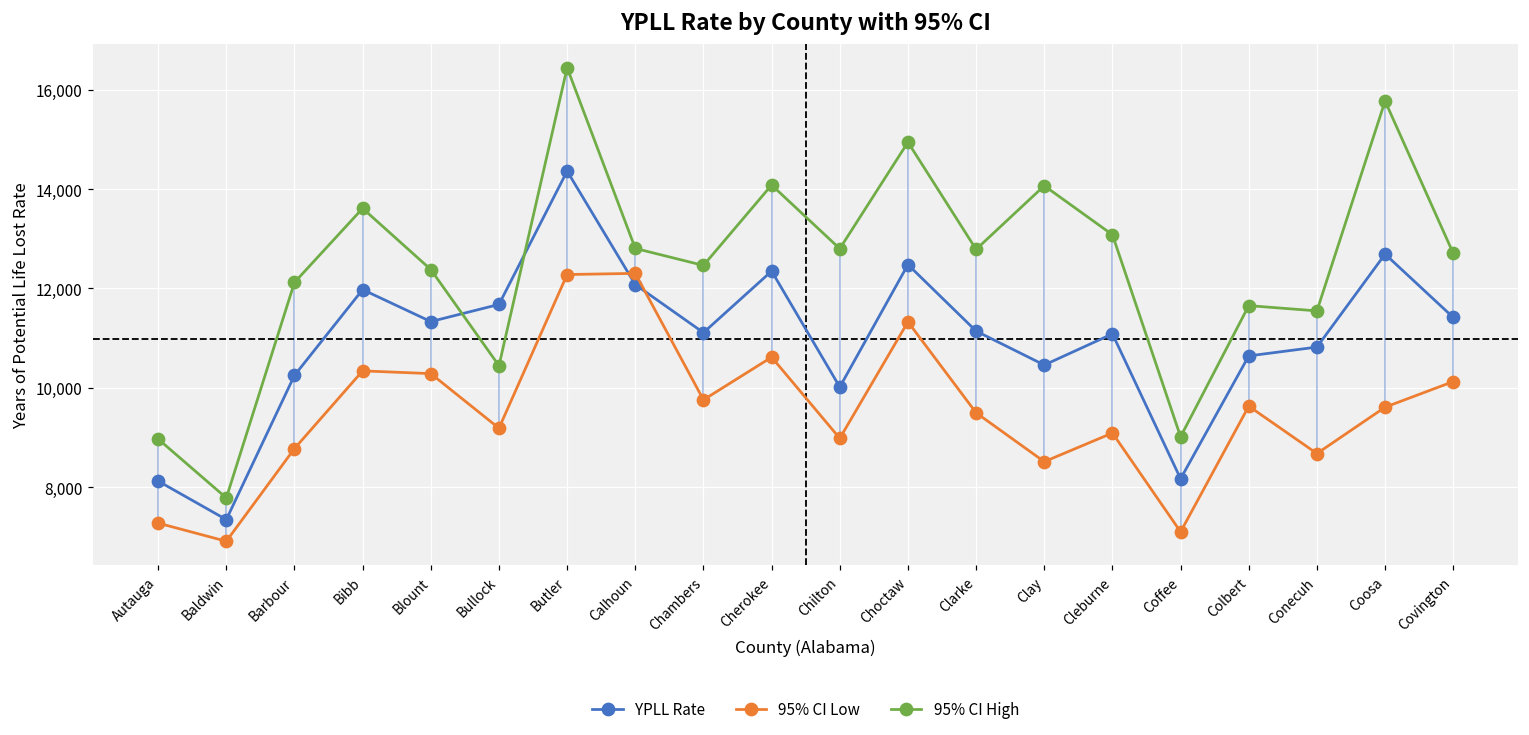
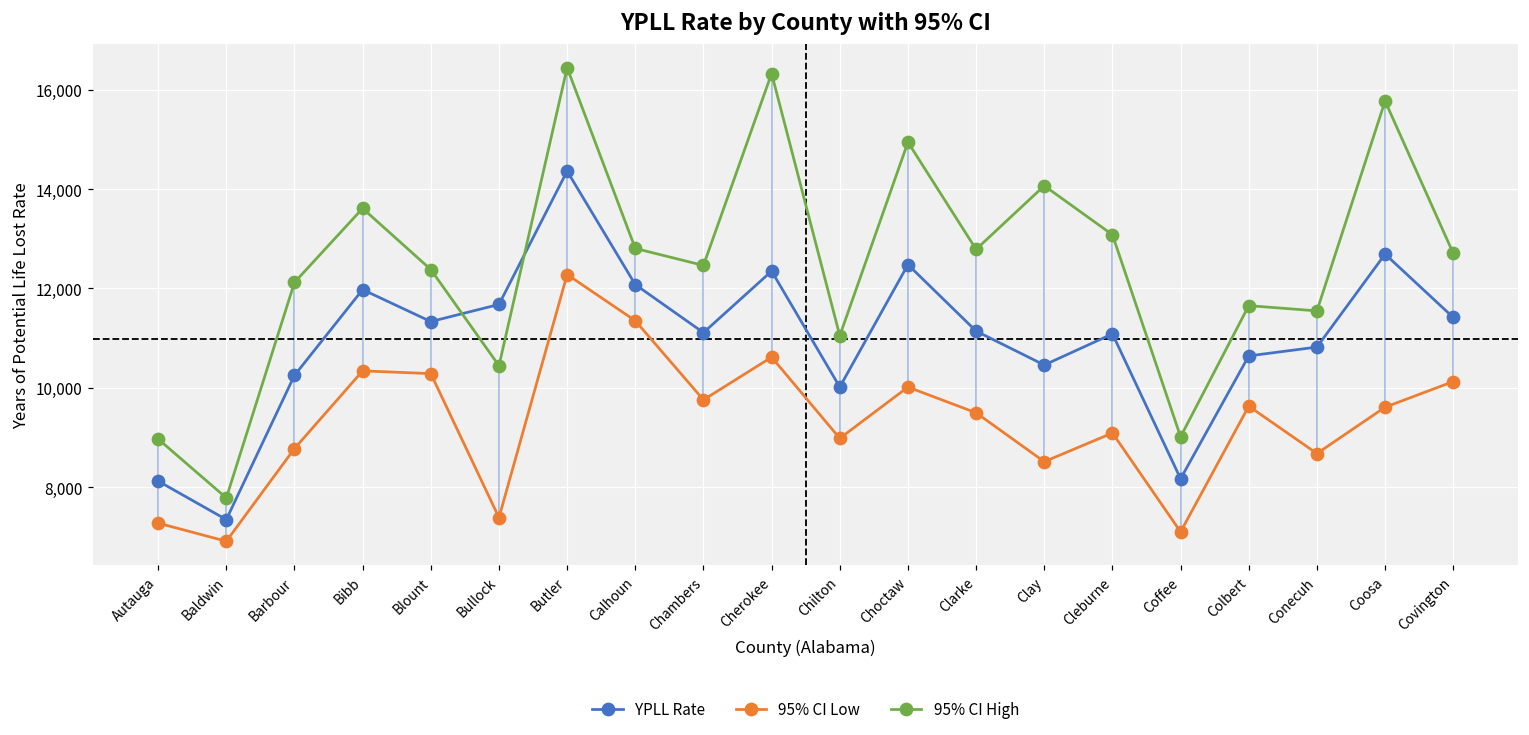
  {
    "95% CI Low": {
-     "Bullock": "9,200",
-     "Calhoun": "12,300",
-     "Choctaw": "11,300"
+     "Bullock": "7,400",
+     "Calhoun": "11,400",
+     "Choctaw": "10,000"
    },
    "95% CI High": {
-     "Cherokee": "14,100",
-     "Chilton": "12,800"
+     "Cherokee": "16,300",
+     "Chilton": "11,100"
    }
  }
